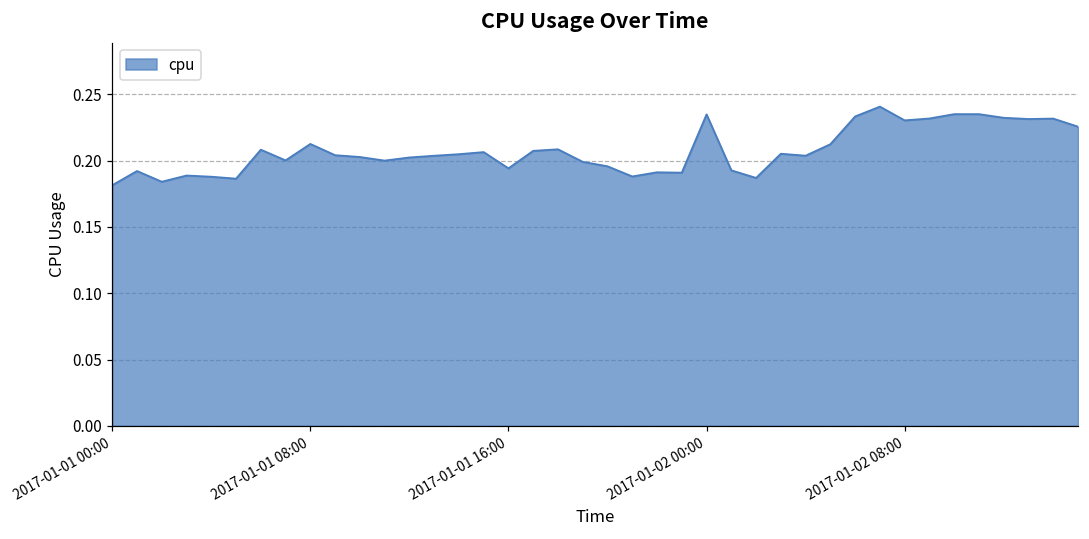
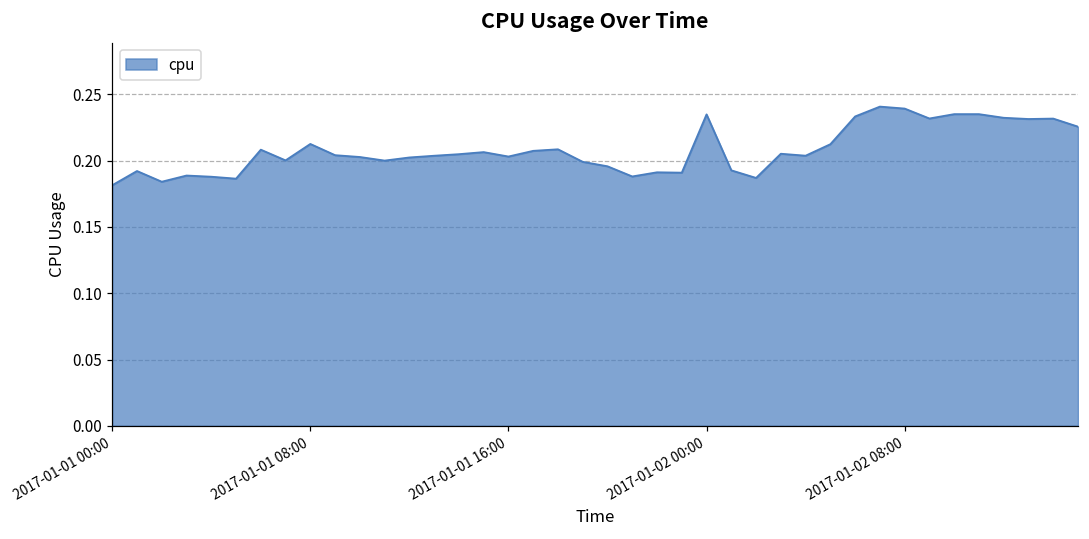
  {
    "2017-01-01 00:00": 0.181,
    "2017-01-01 08:00": 0.213,
-   "2017-01-01 16:00": 0.194,
+   "2017-01-01 16:00": 0.203,
    "2017-01-02 00:00": 0.235,
-   "2017-01-02 08:00": 0.230
+   "2017-01-02 08:00": 0.239
  }
